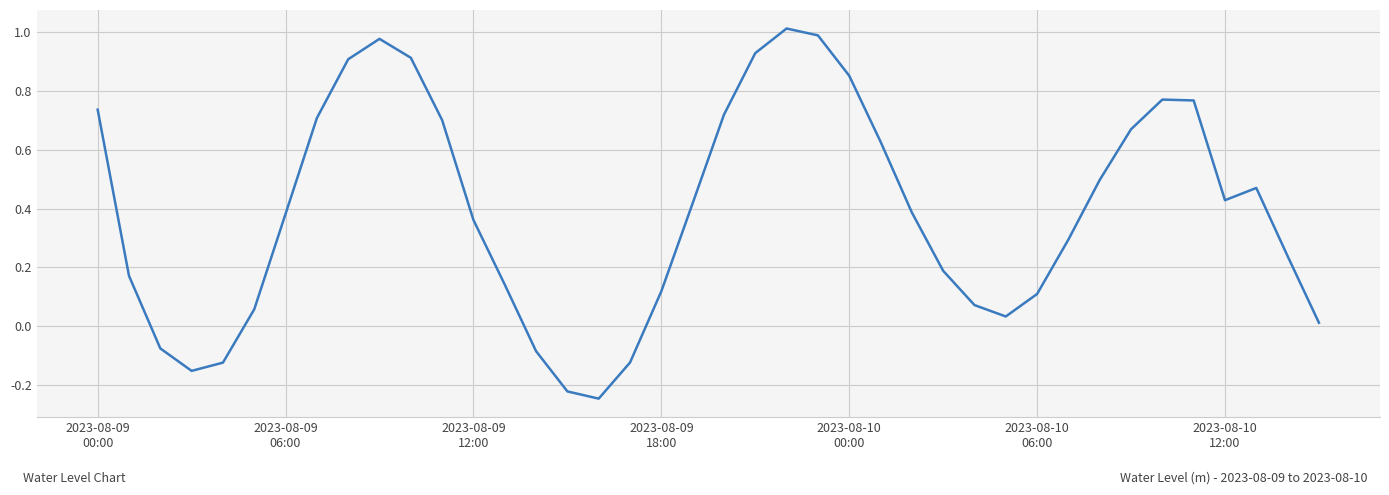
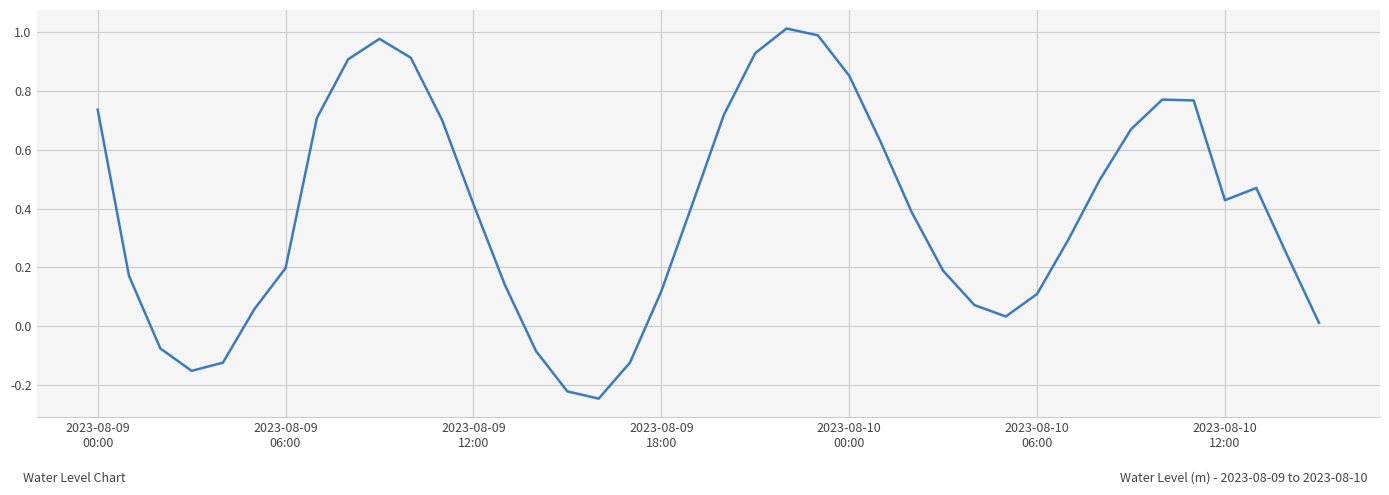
  {
    "2023-08-09 00:00": 0.74,
-   "2023-08-09 06:00": 0.38,
-   "2023-08-09 12:00": 0.36,
+   "2023-08-09 06:00": 0.20,
+   "2023-08-09 12:00": 0.42,
    "2023-08-09 18:00": 0.12,
    "2023-08-10 00:00": 0.85,
    "2023-08-10 06:00": 0.11,
    "2023-08-10 12:00": 0.43
  }
